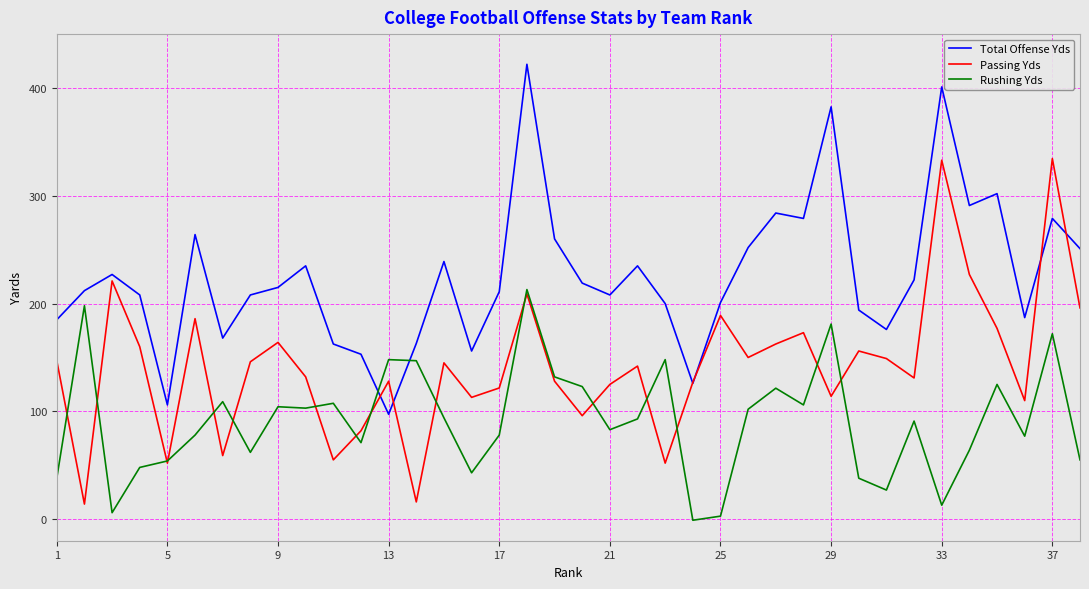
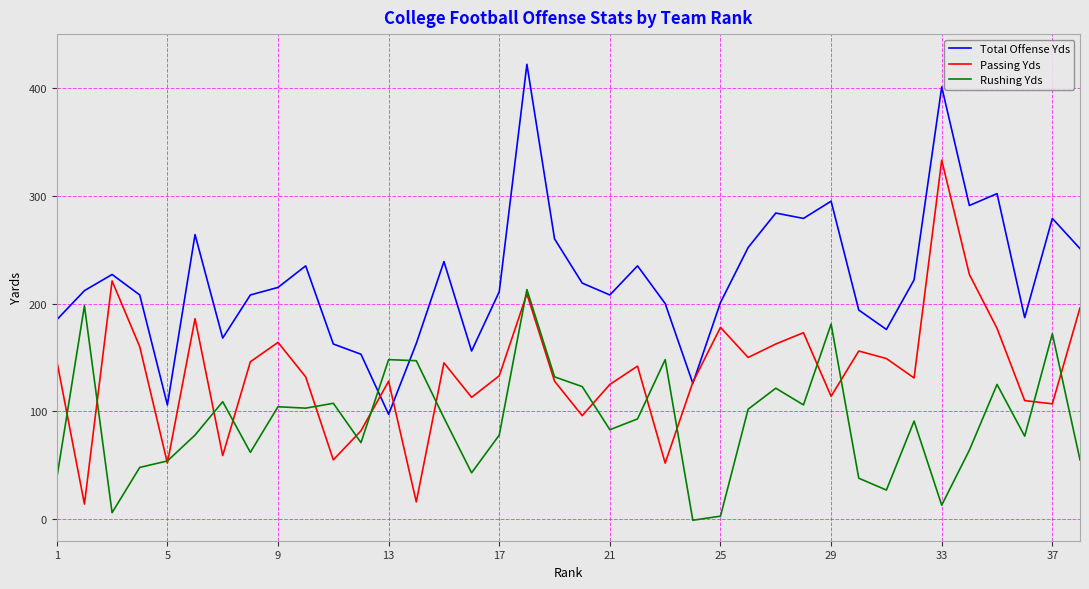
  {
    "Total Offense Yds": {
      "1": 185,
      "5": 106,
      "9": 215,
      "13": 97,
      "17": 211,
      "21": 208,
      "25": 201,
-     "29": 383,
+     "29": 295,
      "33": 401,
      "37": 279
    },
    "Passing Yds": {
      "1": 147,
      "9": 164,
      "13": 128,
-     "17": 122,
+     "17": 133,
      "21": 125,
-     "25": 189,
+     "25": 178,
      "29": 114,
      "33": 333,
-     "37": 335
+     "37": 107
    },
    "Rushing Yds": {
      "1": 38,
      "9": 104,
      "13": 148,
      "17": 78,
      "21": 83,
      "25": 3,
      "29": 181,
      "33": 13,
      "37": 172
    }
  }
